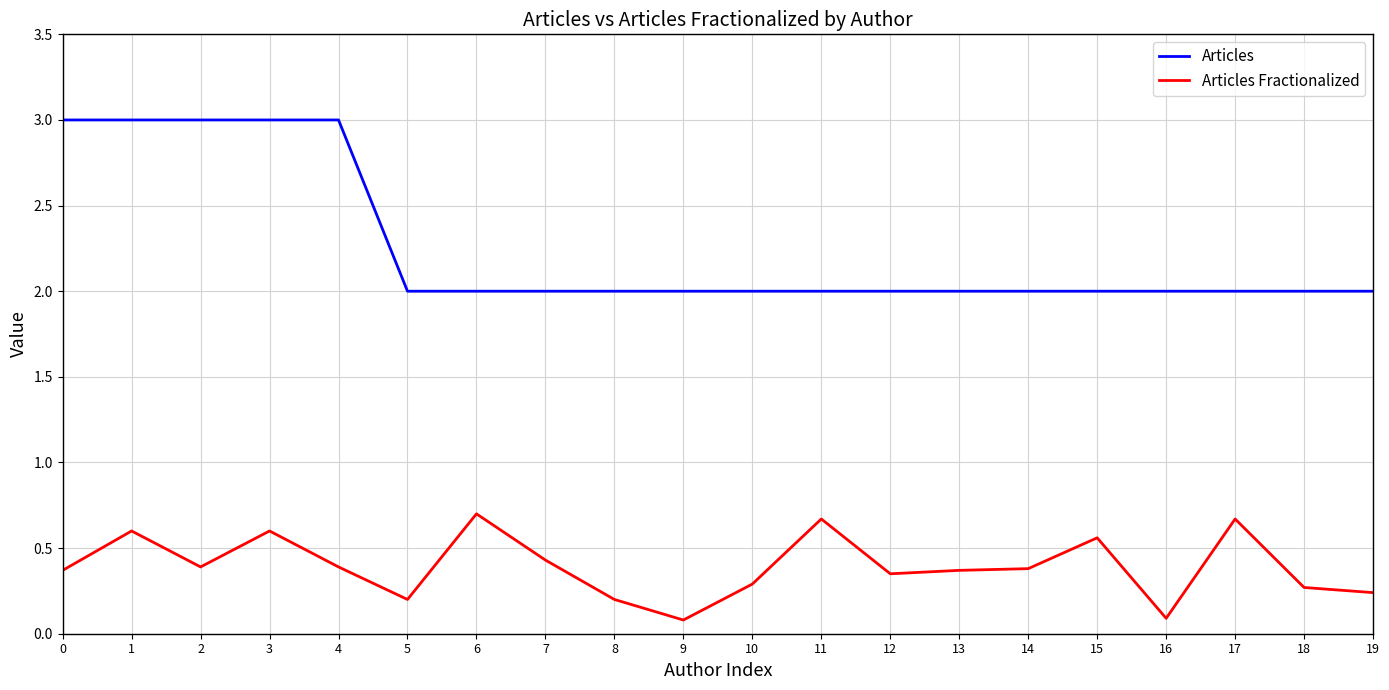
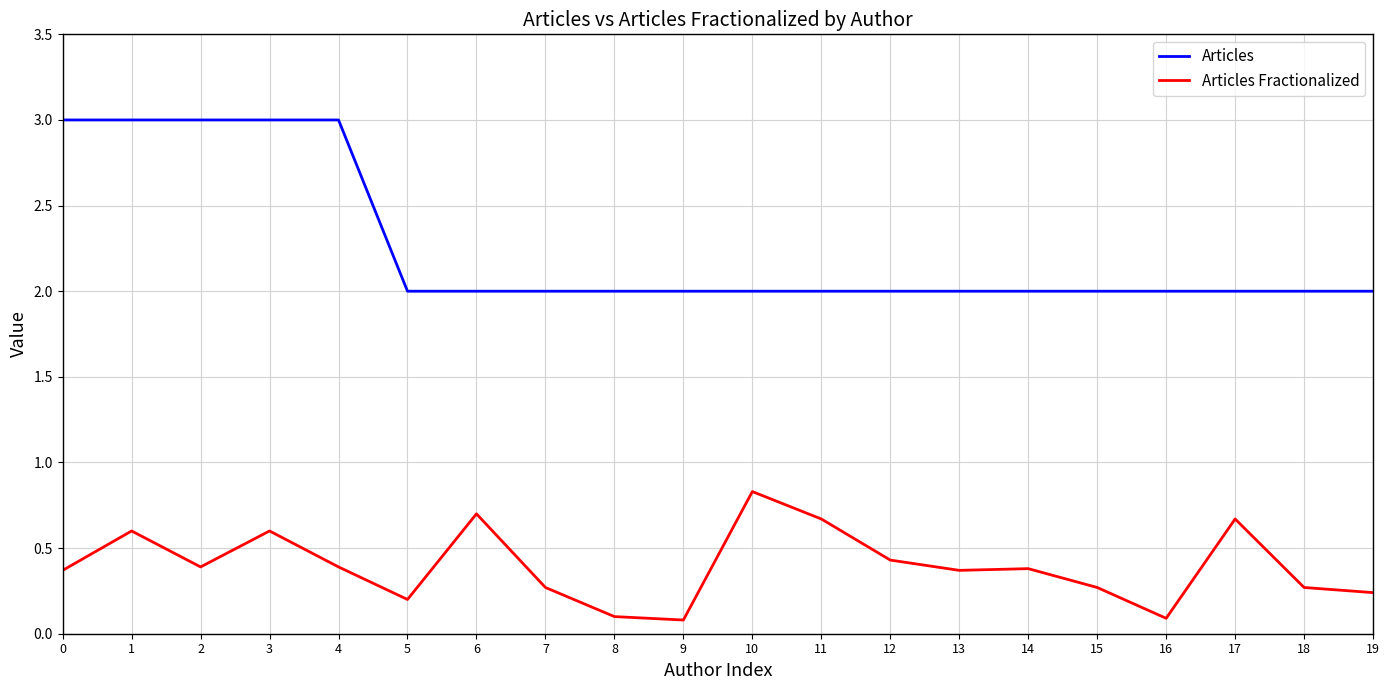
  {
    "Articles": {
      "0": 3.00,
      "1": 3.00,
      "2": 3.00,
      "3": 3.00,
      "4": 3.00,
      "5": 2.00,
      "6": 2.00,
      "7": 2.00,
      "8": 2.00,
      "9": 2.00,
      "10": 2.00,
      "11": 2.00,
      "12": 2.00,
      "13": 2.00,
      "14": 2.00,
      "15": 2.00,
      "16": 2.00,
      "17": 2.00,
      "18": 2.00,
      "19": 2.00
    },
    "Articles Fractionalized": {
      "0": 0.37,
      "1": 0.60,
      "2": 0.39,
      "3": 0.60,
      "4": 0.39,
      "5": 0.20,
      "6": 0.70,
-     "7": 0.43,
-     "8": 0.2,
+     "7": 0.27,
+     "8": 0.1,
      "9": 0.08,
-     "10": 0.29,
+     "10": 0.83,
      "11": 0.67,
-     "12": 0.35,
+     "12": 0.43,
      "13": 0.37,
      "14": 0.38,
-     "15": 0.56,
+     "15": 0.27,
      "16": 0.09,
      "17": 0.67,
      "18": 0.27,
      "19": 0.24
    }
  }
